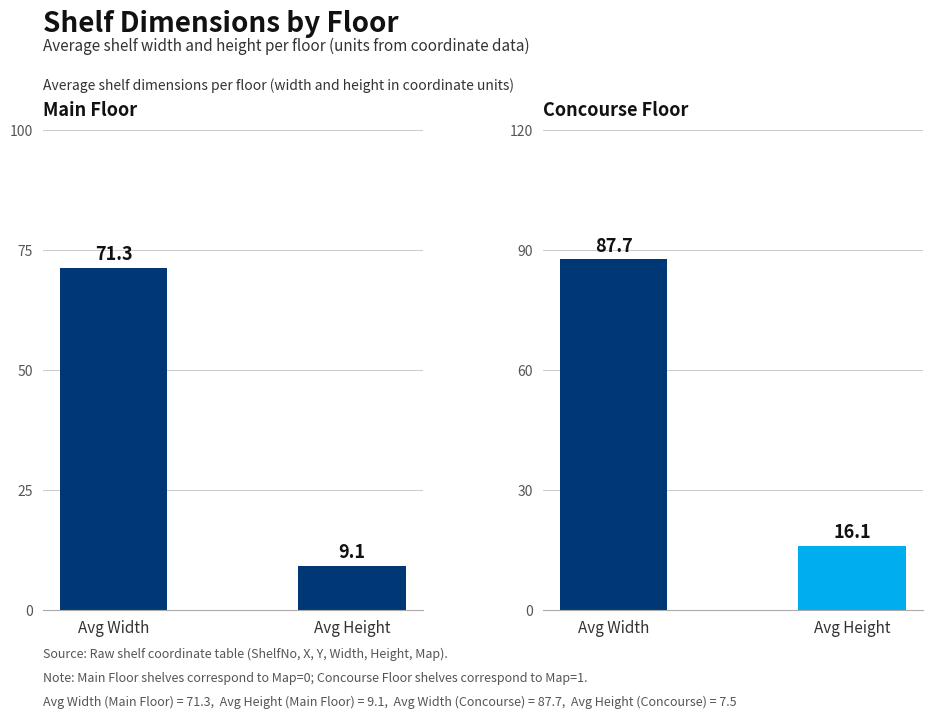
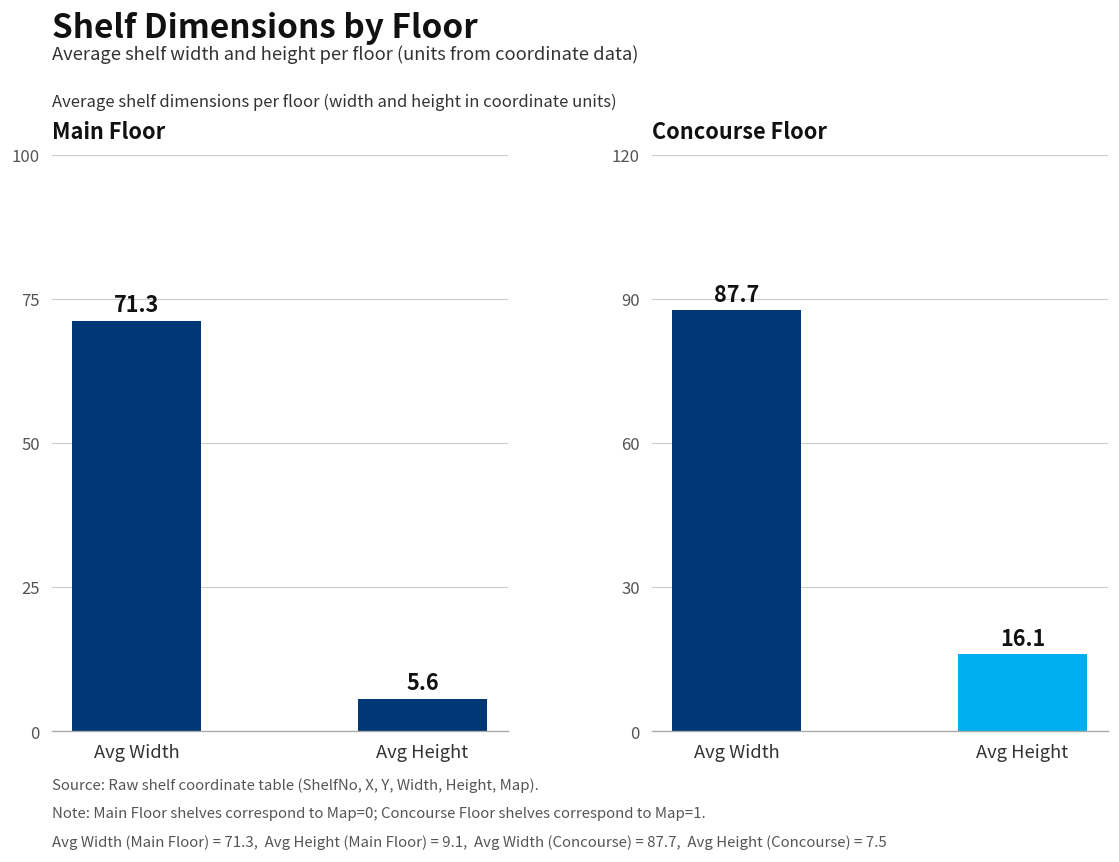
  {
    "Main Floor": {
      "Avg Width": 71.3,
-     "Avg Height": 9.1
+     "Avg Height": 5.6
    },
    "Concourse Floor": {
      "Avg Width": 87.7,
      "Avg Height": 16.1
    }
  }
